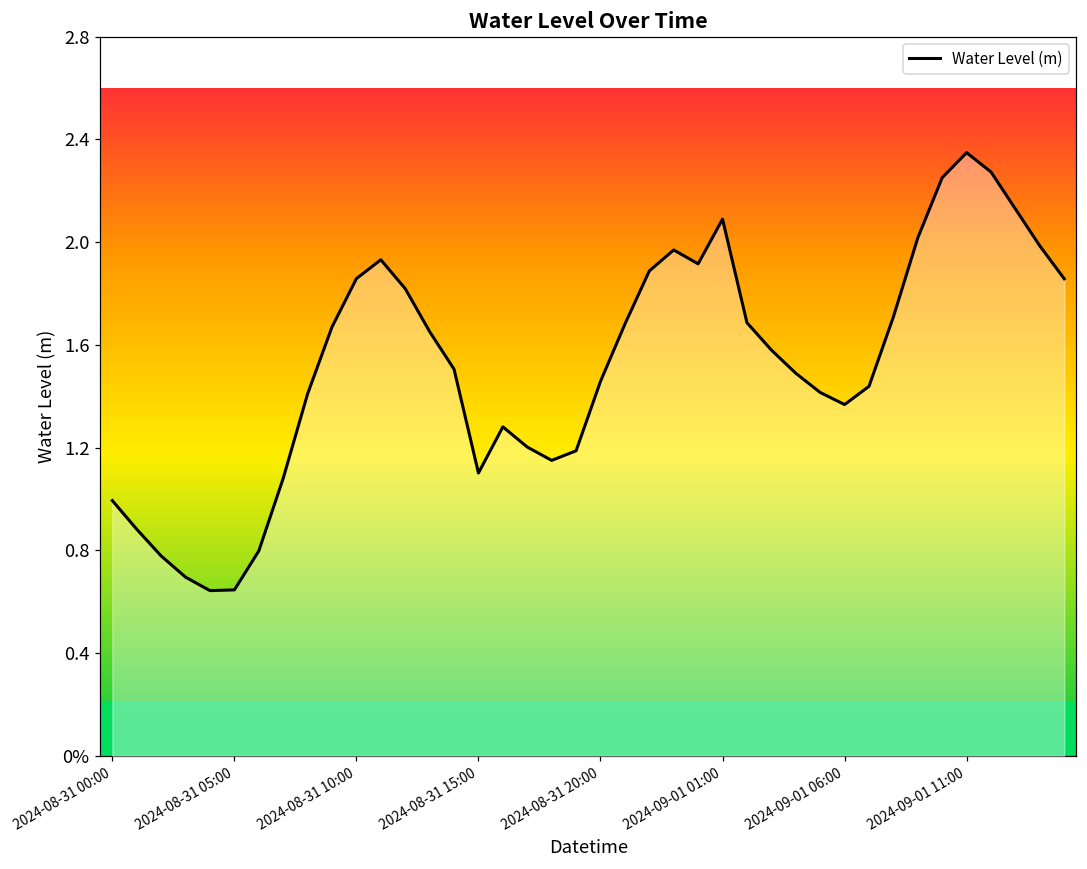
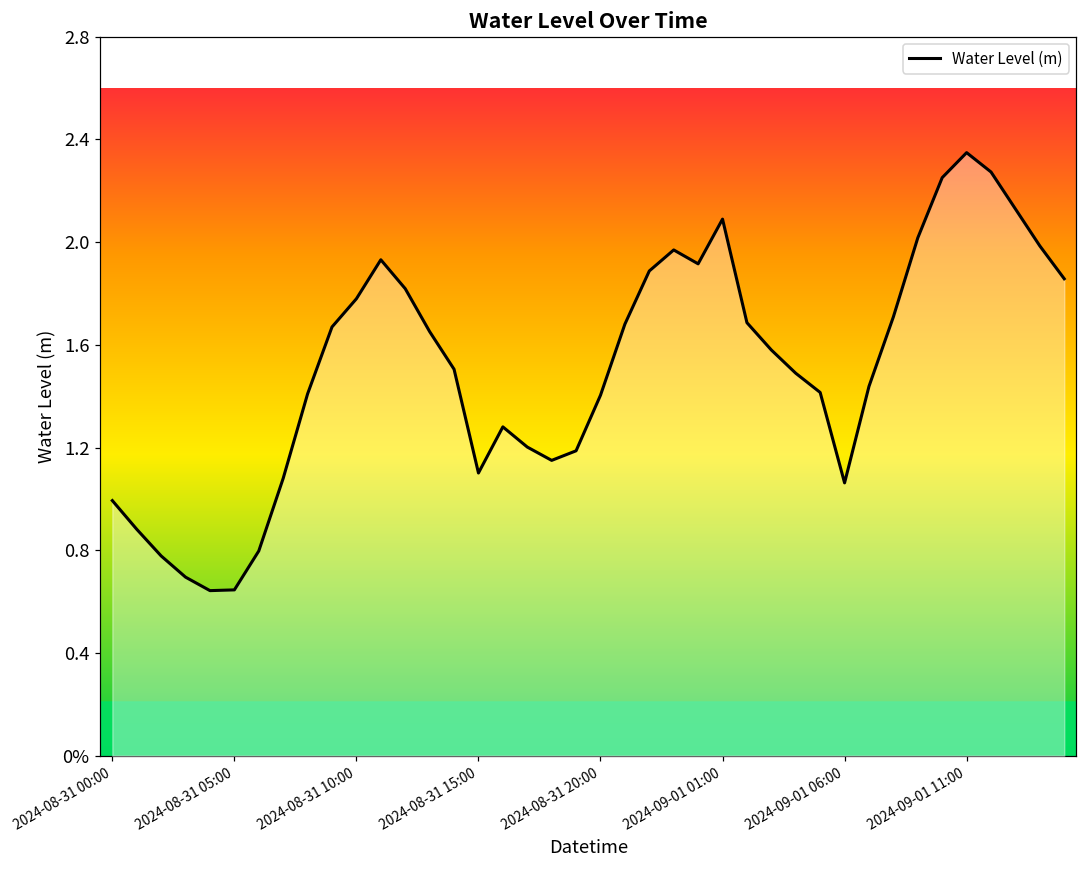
  {
    "2024-08-31 00:00": 0.99,
    "2024-08-31 05:00": 0.65,
-   "2024-08-31 10:00": 1.86,
+   "2024-08-31 10:00": 1.78,
    "2024-08-31 15:00": 1.10,
-   "2024-08-31 20:00": 1.46,
+   "2024-08-31 20:00": 1.40,
    "2024-09-01 01:00": 2.09,
-   "2024-09-01 06:00": 1.37,
+   "2024-09-01 06:00": 1.06,
    "2024-09-01 11:00": 2.35
  }
